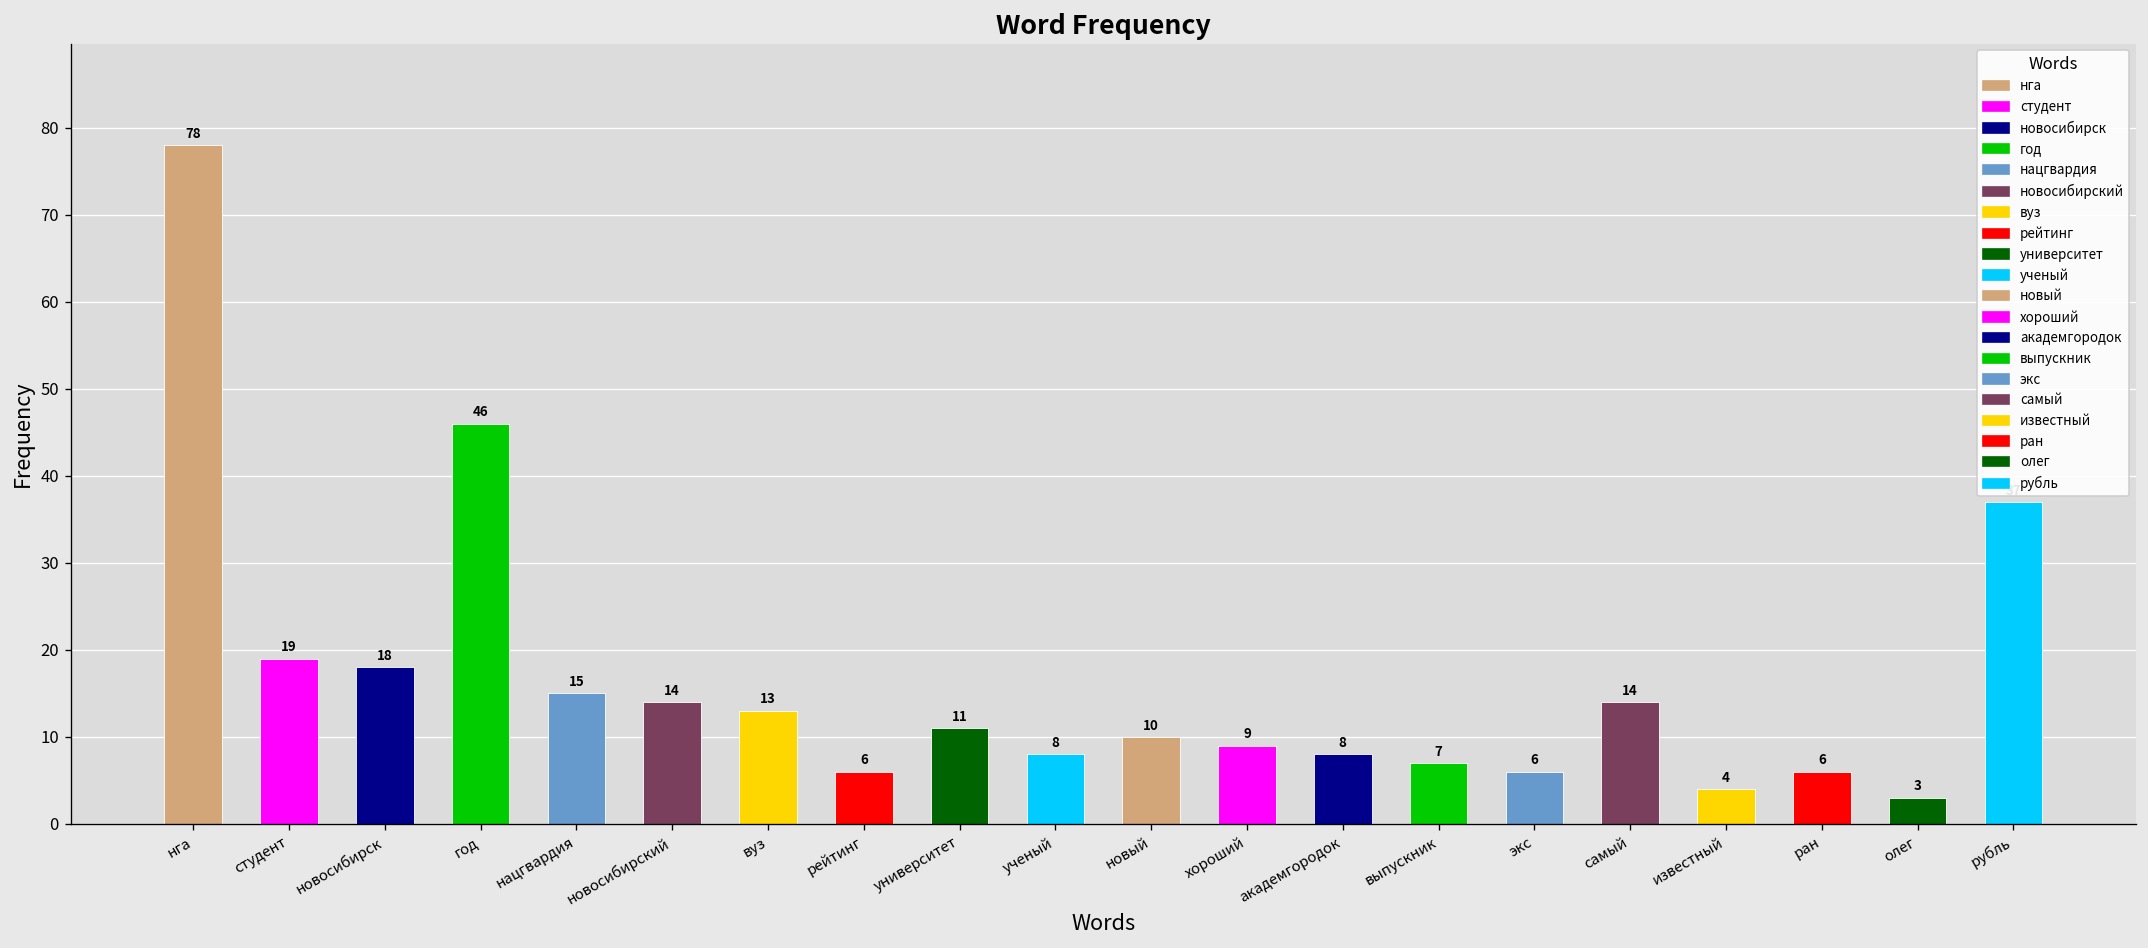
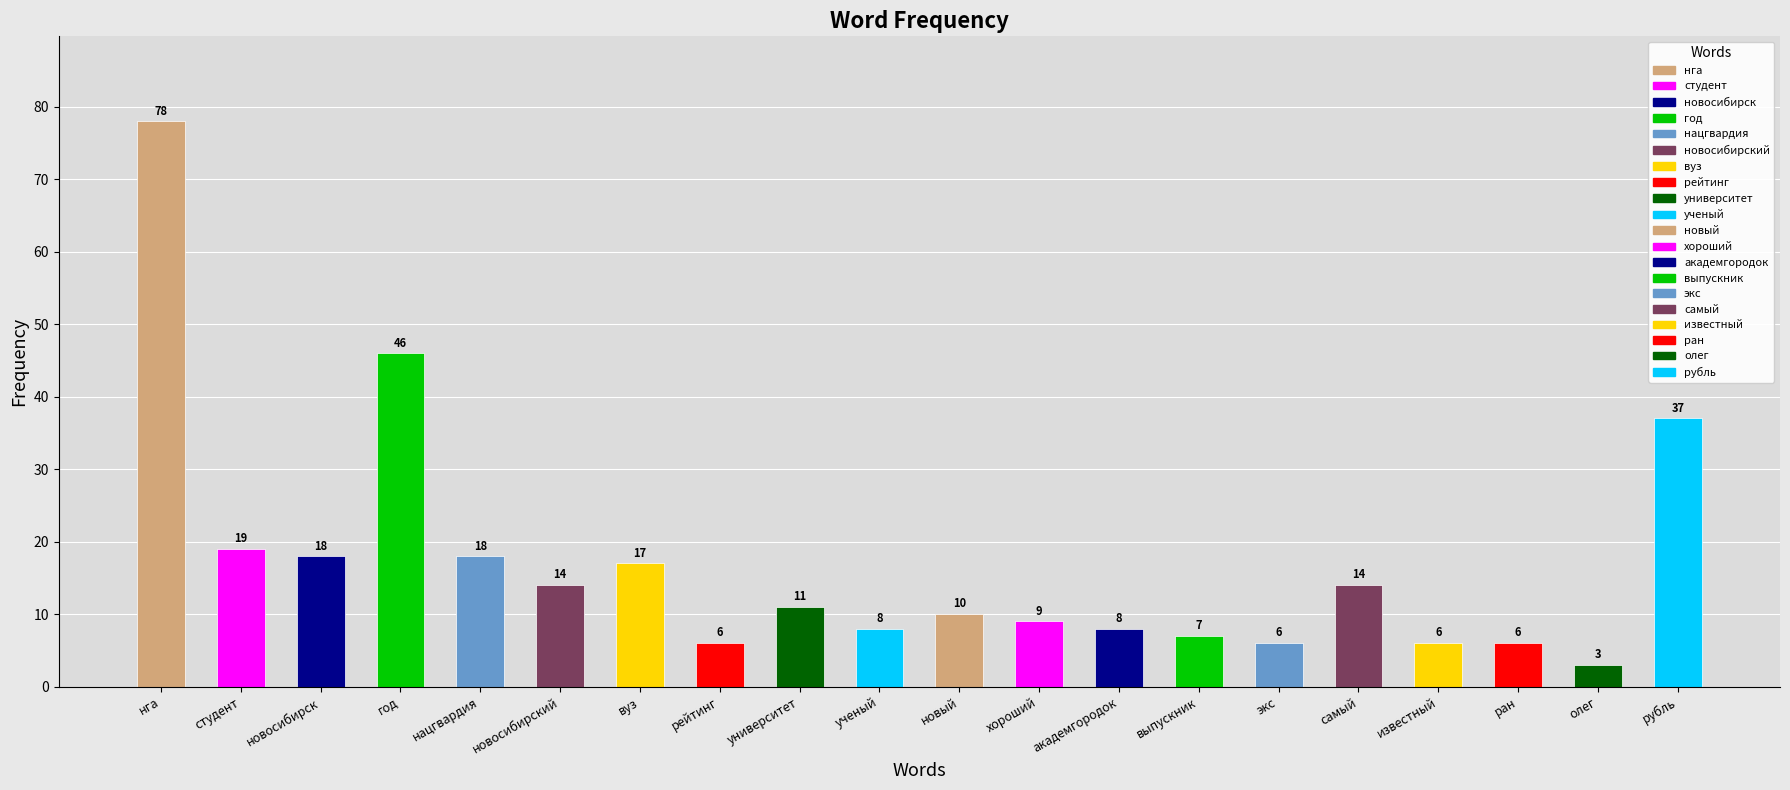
  {
    "нга": 78,
    "студент": 19,
    "новосибирск": 18,
    "год": 46,
-   "нацгвардия": 15,
+   "нацгвардия": 18,
    "новосибирский": 14,
-   "вуз": 13,
+   "вуз": 17,
    "рейтинг": 6,
    "университет": 11,
    "ученый": 8,
    "новый": 10,
    "хороший": 9,
    "академгородок": 8,
    "выпускник": 7,
    "экс": 6,
    "самый": 14,
-   "известный": 4,
+   "известный": 6,
    "ран": 6,
    "олег": 3,
    "рубль": 37
  }
